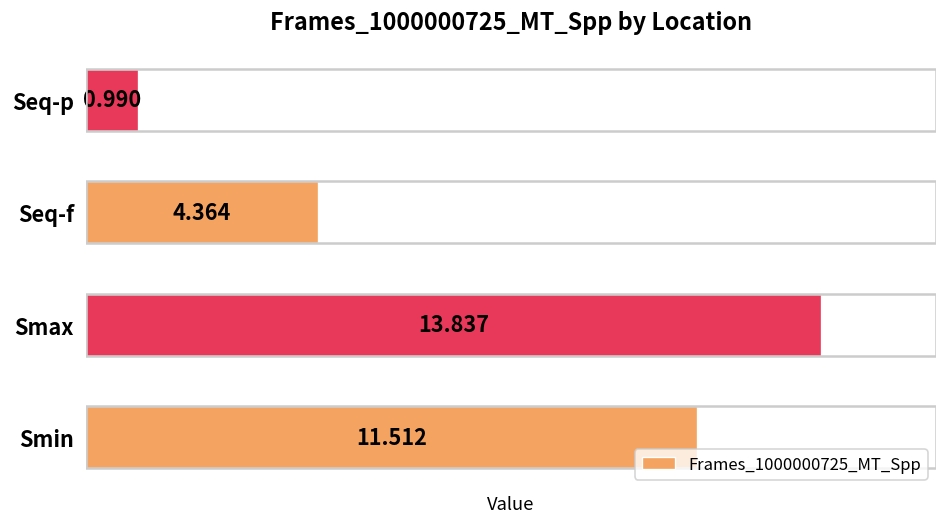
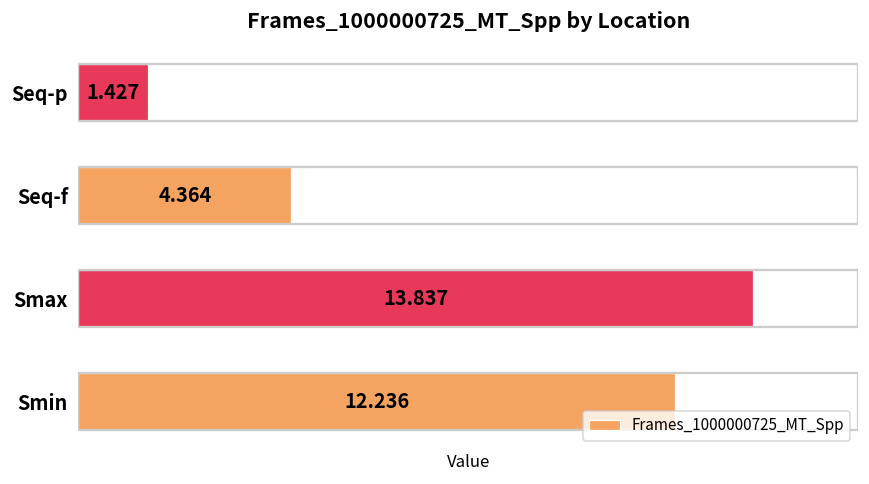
  {
-   "Seq-p": 0.990,
+   "Seq-p": 1.427,
    "Seq-f": 4.364,
    "Smax": 13.837,
-   "Smin": 11.512
+   "Smin": 12.236
  }
